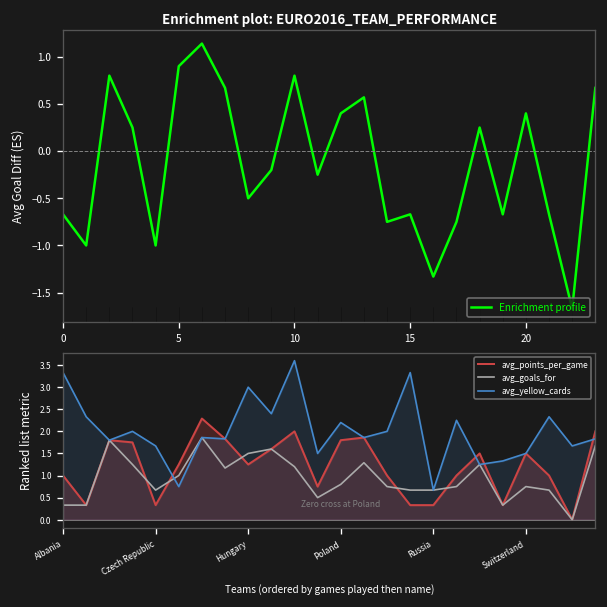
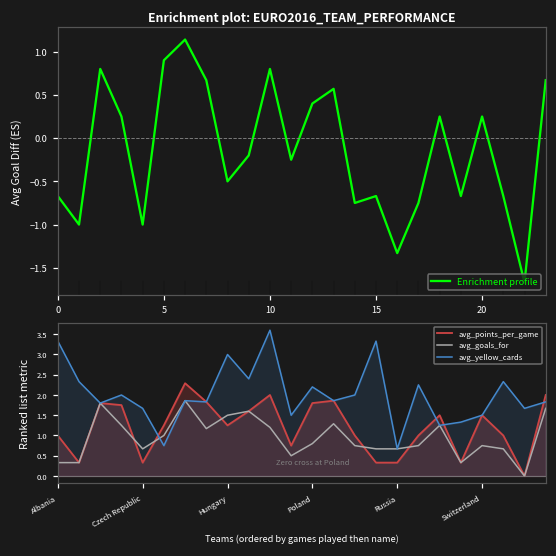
  {
    "Enrichment plot: EURO2016_TEAM_PERFORMANCE": {
      "0": -0.7,
      "5": 0.9,
      "10": 0.8,
      "15": -0.7,
-     "20": 0.4
+     "20": 0.3
    }
  }
